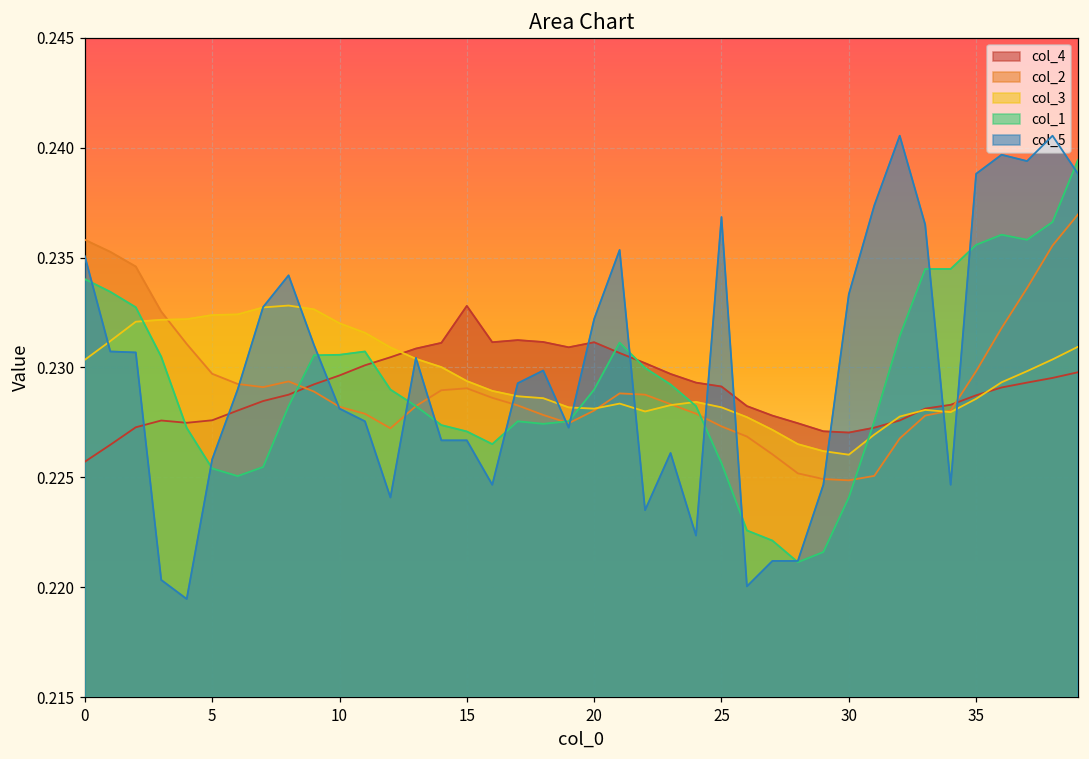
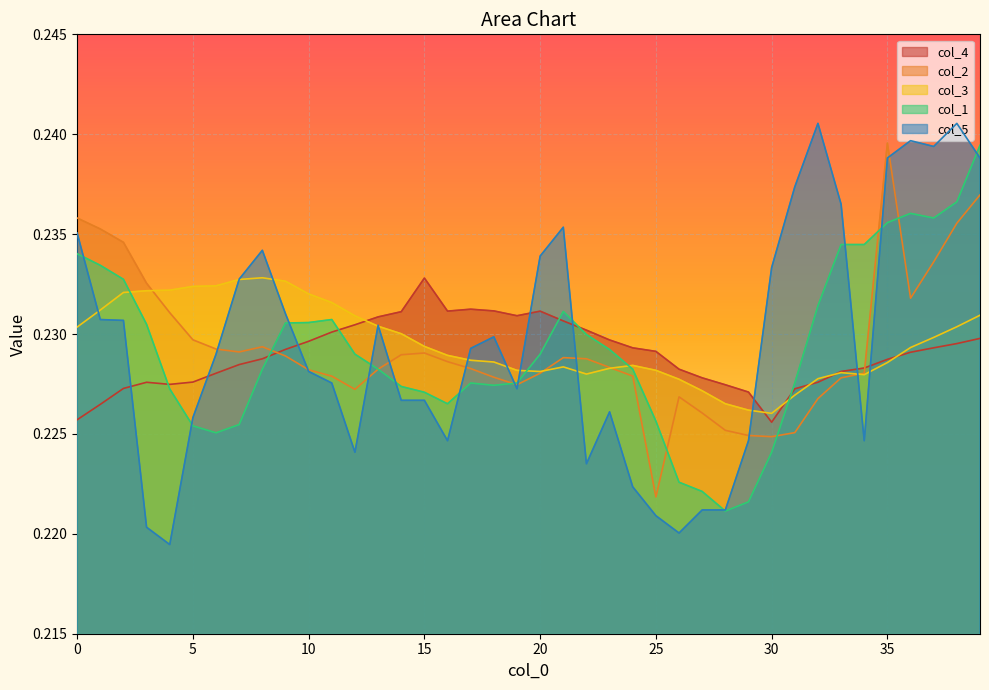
  {
    "col_4": {
      "0": 0.2257,
      "5": 0.2276,
      "10": 0.2296,
      "15": 0.2328,
      "20": 0.2311,
      "25": 0.2291,
-     "30": 0.2270,
+     "30": 0.2256,
      "35": 0.2287
    },
    "col_2": {
      "0": 0.2358,
      "5": 0.2297,
      "15": 0.2291,
-     "25": 0.2273,
+     "25": 0.2218,
      "30": 0.2249,
-     "35": 0.2298
+     "35": 0.2396
    },
    "col_3": {
      "0": 0.2303,
      "5": 0.2324,
      "10": 0.2320,
      "15": 0.2294,
      "25": 0.2282,
      "30": 0.2260,
      "35": 0.2286
    },
    "col_1": {
      "0": 0.2340,
      "5": 0.2254,
      "10": 0.2306,
      "15": 0.2271,
      "20": 0.2290,
      "25": 0.2256,
      "30": 0.2241,
      "35": 0.2356
    },
    "col_5": {
      "0": 0.2351,
      "5": 0.2258,
      "15": 0.2267,
-     "20": 0.2322,
-     "25": 0.2368,
+     "20": 0.2339,
+     "25": 0.2209,
      "30": 0.2333,
      "35": 0.2388
    }
  }
